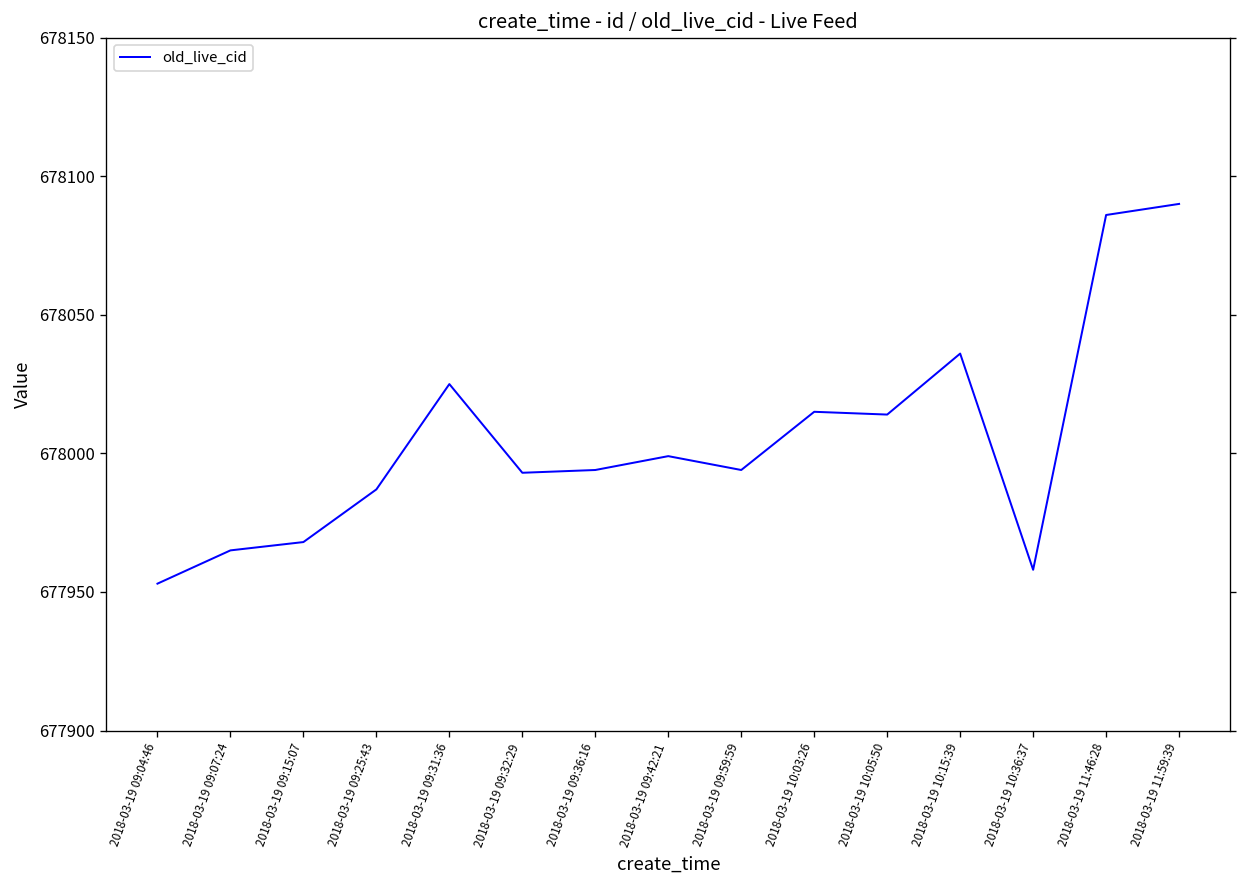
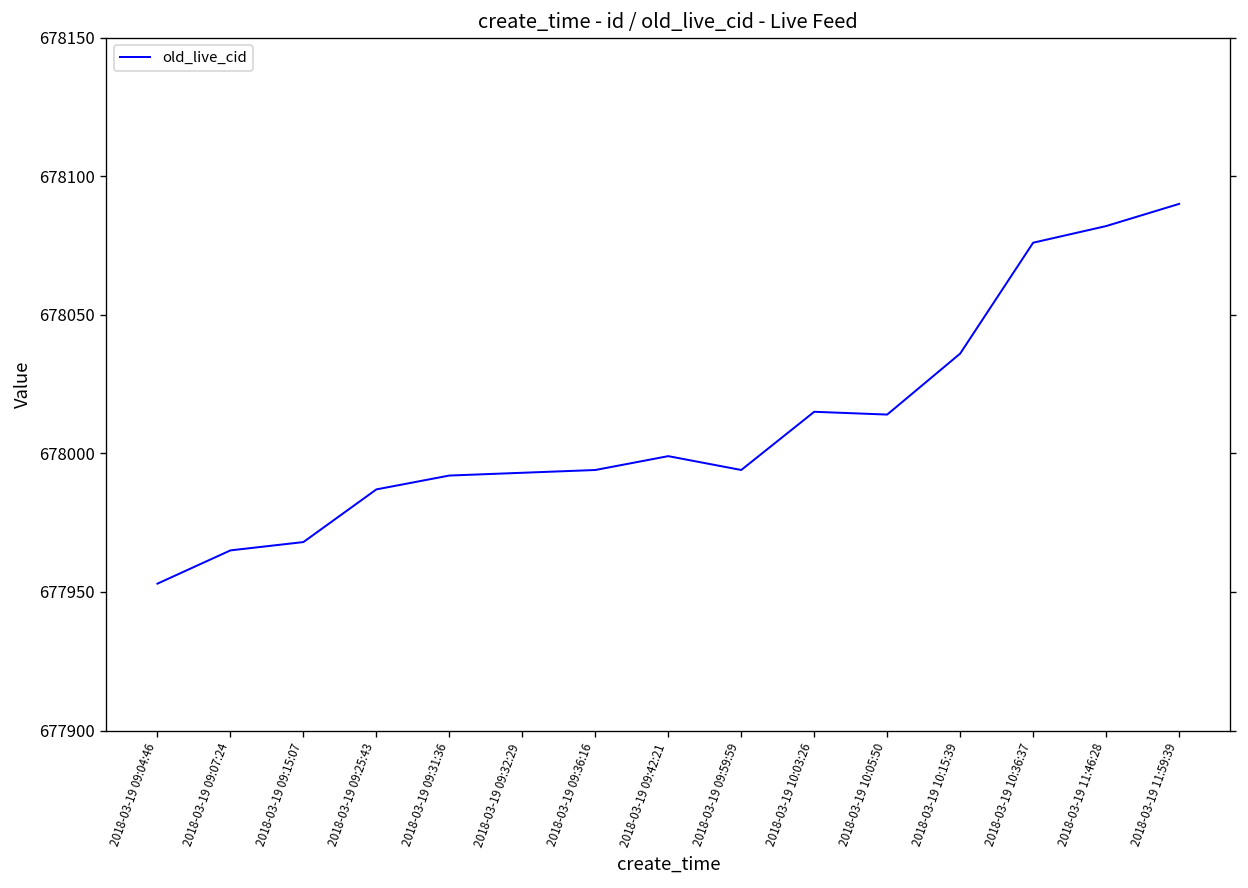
  {
    "2018-03-19 09:04:46": 677953,
    "2018-03-19 09:07:24": 677965,
    "2018-03-19 09:15:07": 677968,
    "2018-03-19 09:25:43": 677987,
-   "2018-03-19 09:31:36": 678025,
+   "2018-03-19 09:31:36": 677992,
    "2018-03-19 09:32:29": 677993,
    "2018-03-19 09:36:16": 677994,
    "2018-03-19 09:42:21": 677999,
    "2018-03-19 09:59:59": 677994,
    "2018-03-19 10:03:26": 678015,
    "2018-03-19 10:05:50": 678014,
    "2018-03-19 10:15:39": 678036,
-   "2018-03-19 10:36:37": 677958,
-   "2018-03-19 11:46:28": 678086,
+   "2018-03-19 10:36:37": 678076,
+   "2018-03-19 11:46:28": 678082,
    "2018-03-19 11:59:39": 678090
  }
